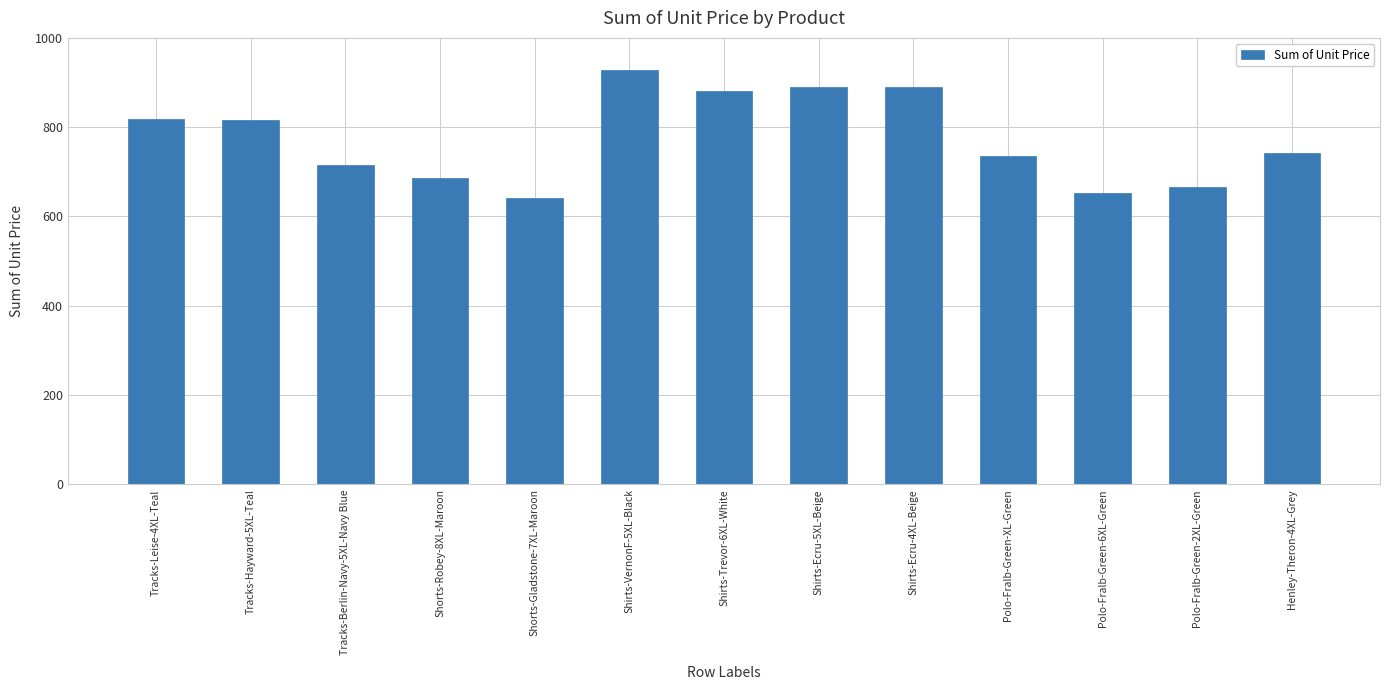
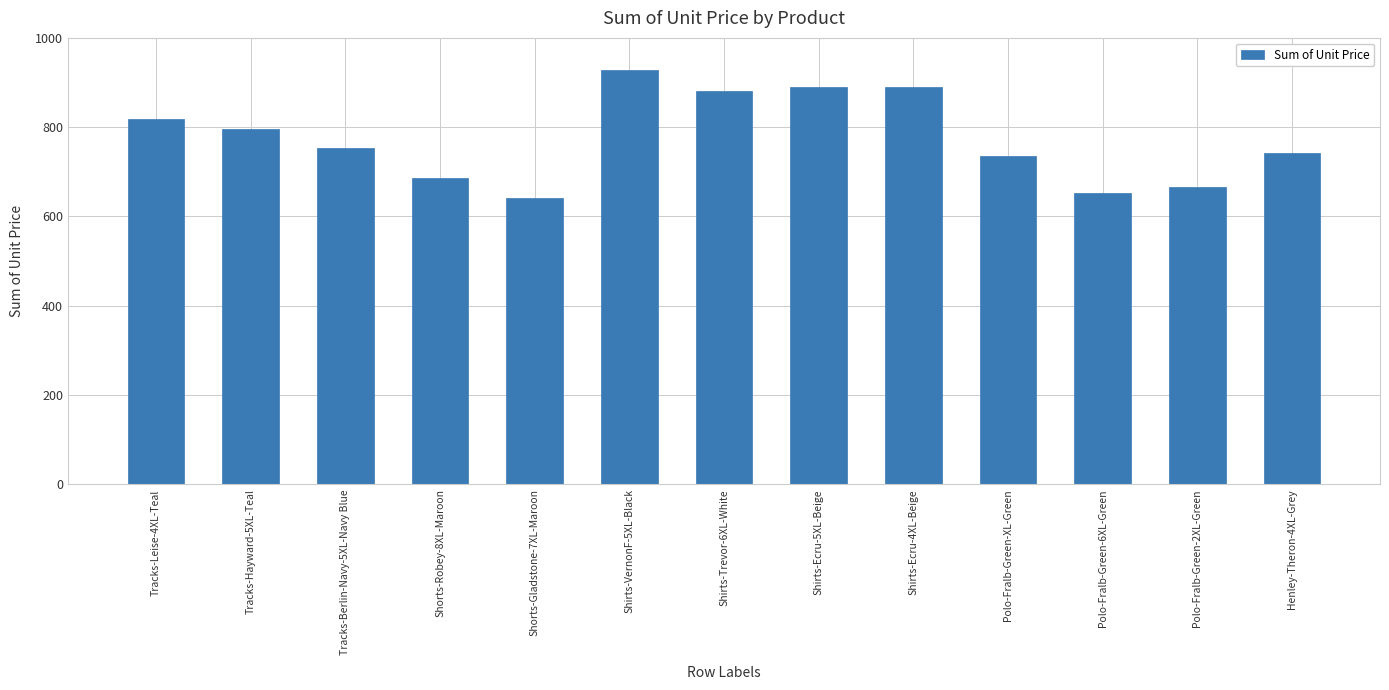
  {
    "Tracks-Leise-4XL-Teal": 820,
-   "Tracks-Hayward-5XL-Teal": 820,
-   "Tracks-Berlin-Navy-5XL-Navy Blue": 720,
+   "Tracks-Hayward-5XL-Teal": 800,
+   "Tracks-Berlin-Navy-5XL-Navy Blue": 750,
    "Shorts-Robey-8XL-Maroon": 690,
    "Shorts-Gladstone-7XL-Maroon": 640,
    "Shirts-VernonF-5XL-Black": 930,
    "Shirts-Trevor-6XL-White": 880,
    "Shirts-Ecru-5XL-Beige": 890,
    "Shirts-Ecru-4XL-Beige": 890,
    "Polo-Fralb-Green-XL-Green": 740,
    "Polo-Fralb-Green-6XL-Green": 650,
    "Polo-Fralb-Green-2XL-Green": 670,
    "Henley-Theron-4XL-Grey": 740
  }
